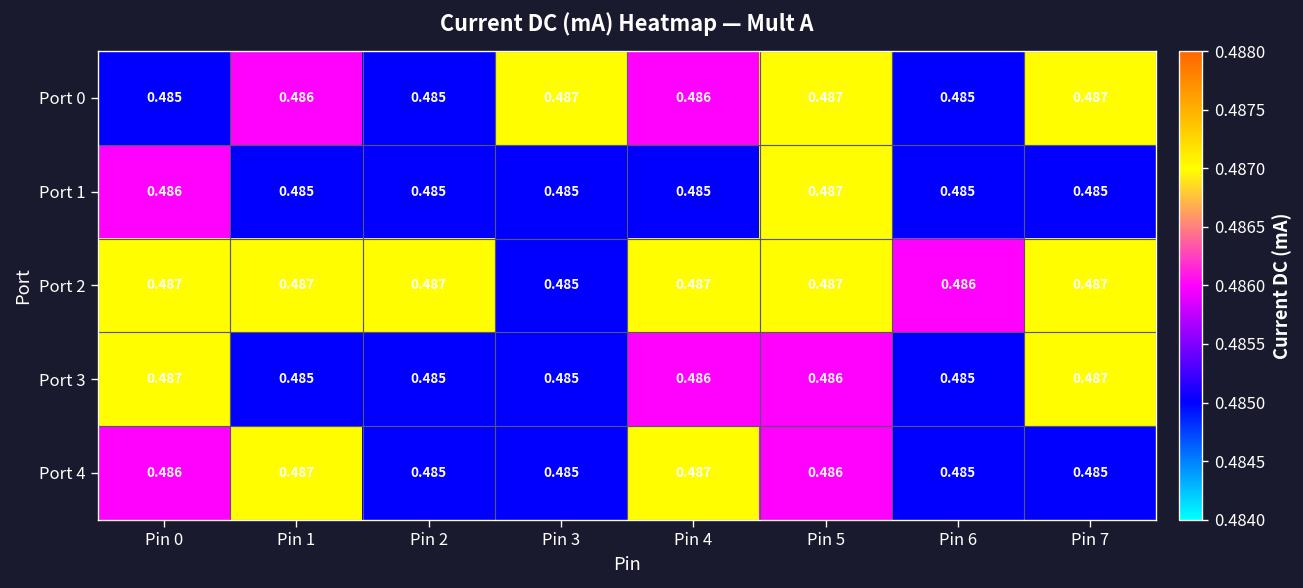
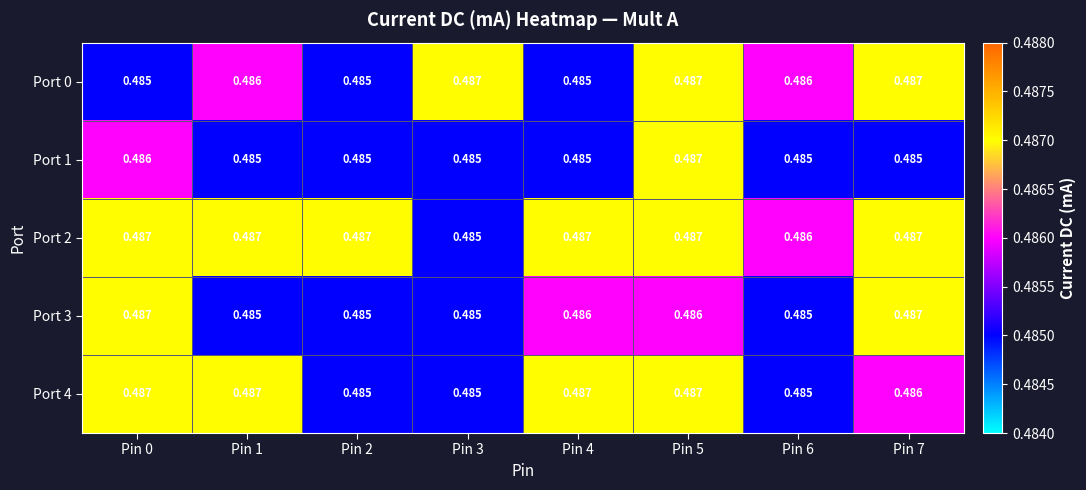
  {
    "Port 0": {
      "Pin 0": 0.485,
      "Pin 1": 0.486,
      "Pin 2": 0.485,
      "Pin 3": 0.487,
-     "Pin 4": 0.486,
+     "Pin 4": 0.485,
      "Pin 5": 0.487,
-     "Pin 6": 0.485,
+     "Pin 6": 0.486,
      "Pin 7": 0.487
    },
    "Port 1": {
      "Pin 0": 0.486,
      "Pin 1": 0.485,
      "Pin 2": 0.485,
      "Pin 3": 0.485,
      "Pin 4": 0.485,
      "Pin 5": 0.487,
      "Pin 6": 0.485,
      "Pin 7": 0.485
    },
    "Port 2": {
      "Pin 0": 0.487,
      "Pin 1": 0.487,
      "Pin 2": 0.487,
      "Pin 3": 0.485,
      "Pin 4": 0.487,
      "Pin 5": 0.487,
      "Pin 6": 0.486,
      "Pin 7": 0.487
    },
    "Port 3": {
      "Pin 0": 0.487,
      "Pin 1": 0.485,
      "Pin 2": 0.485,
      "Pin 3": 0.485,
      "Pin 4": 0.486,
      "Pin 5": 0.486,
      "Pin 6": 0.485,
      "Pin 7": 0.487
    },
    "Port 4": {
-     "Pin 0": 0.486,
+     "Pin 0": 0.487,
      "Pin 1": 0.487,
      "Pin 2": 0.485,
      "Pin 3": 0.485,
      "Pin 4": 0.487,
-     "Pin 5": 0.486,
+     "Pin 5": 0.487,
      "Pin 6": 0.485,
-     "Pin 7": 0.485
+     "Pin 7": 0.486
    }
  }
